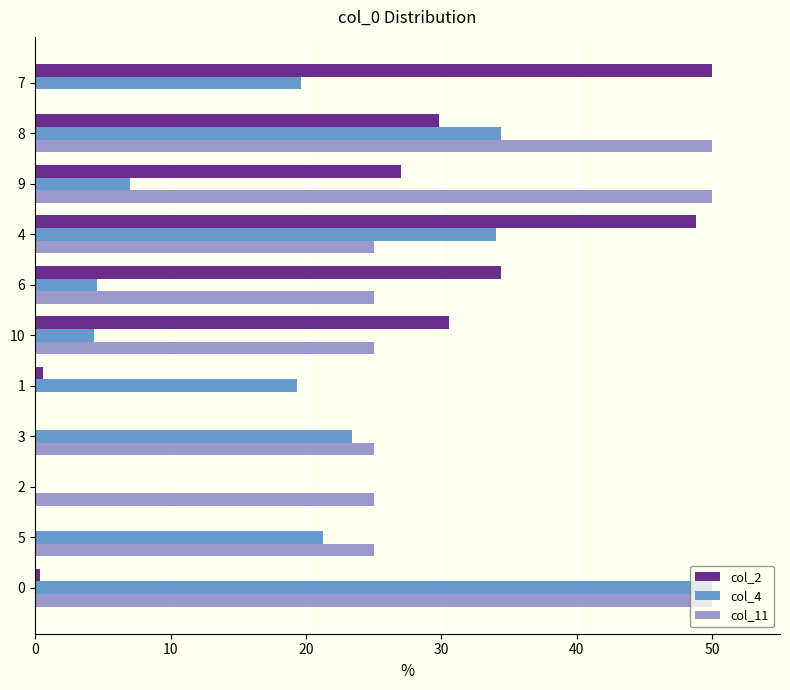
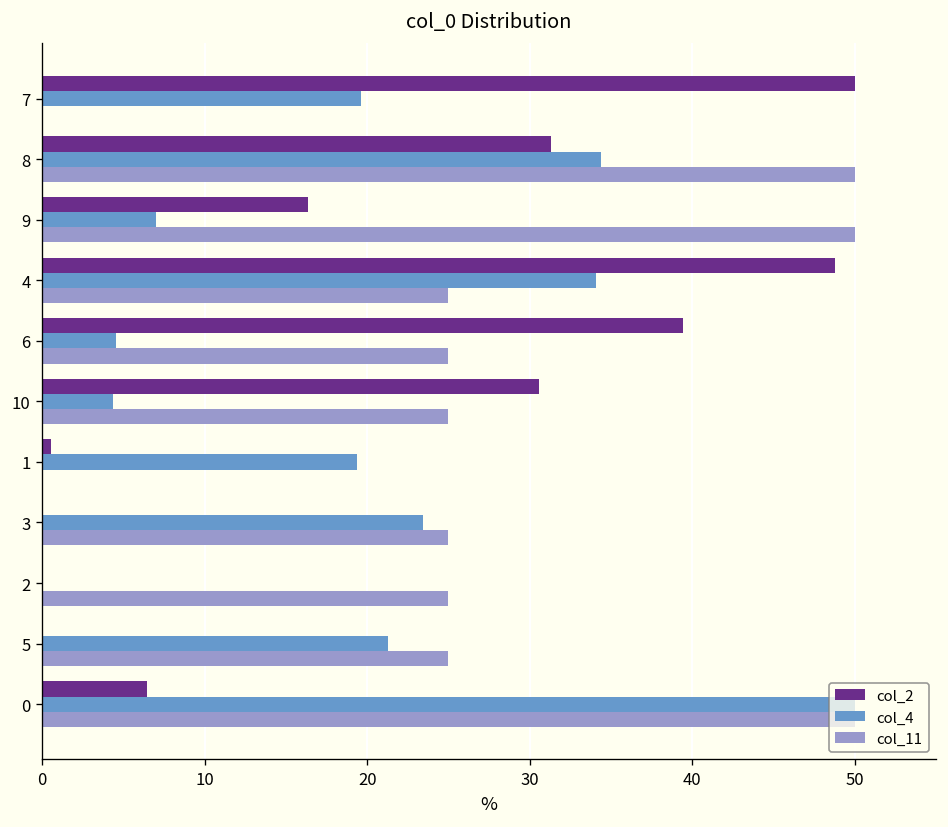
  {
    "col_2": {
      "7": 50.0,
-     "8": 29.8,
-     "9": 27.0,
+     "8": 31.3,
+     "9": 16.3,
      "4": 48.8,
-     "6": 34.4,
+     "6": 39.4,
      "10": 30.6,
      "1": 0.5,
      "2": 0.0,
-     "0": 0.3
+     "0": 6.4
    }
  }
